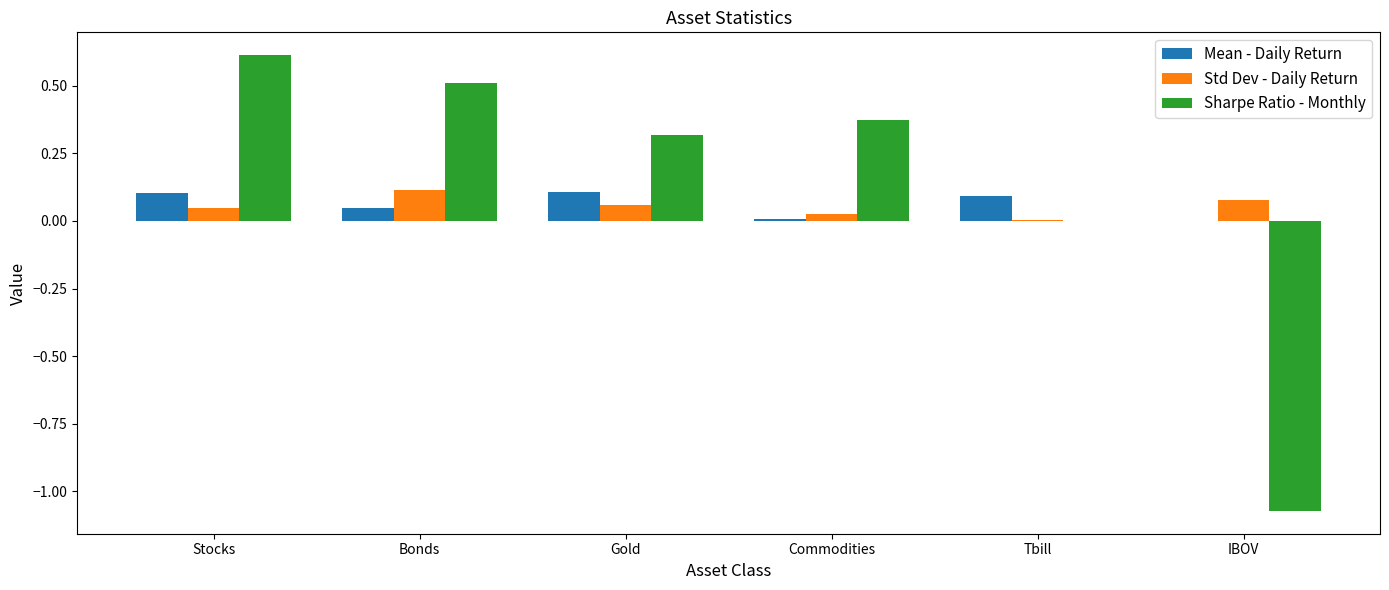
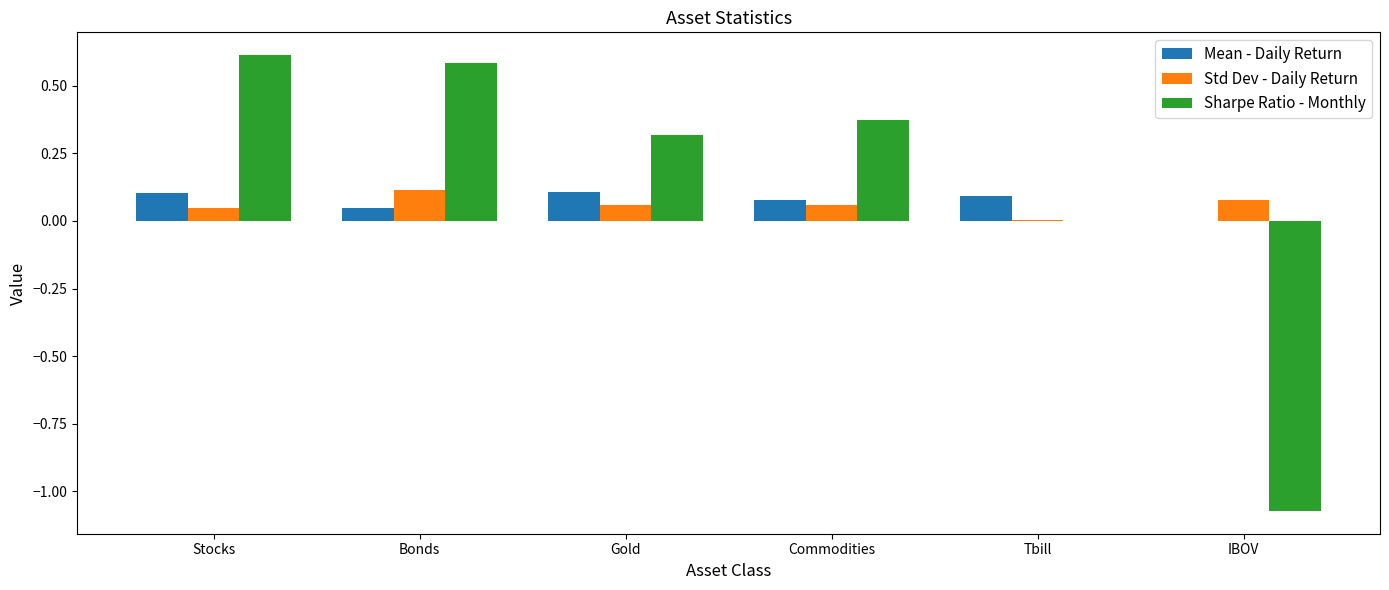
  {
    "Mean - Daily Return": {
      "Stocks": 0.10,
      "Bonds": 0.05,
      "Gold": 0.11,
-     "Commodities": 0.01,
+     "Commodities": 0.08,
      "Tbill": 0.09
    },
    "Std Dev - Daily Return": {
      "Stocks": 0.05,
      "Bonds": 0.12,
      "Gold": 0.06,
-     "Commodities": 0.03,
+     "Commodities": 0.06,
      "IBOV": 0.08
    },
    "Sharpe Ratio - Monthly": {
      "Stocks": 0.61,
-     "Bonds": 0.51,
+     "Bonds": 0.58,
      "Gold": 0.32,
      "Commodities": 0.37,
      "Tbill": 0.00,
      "IBOV": -1.07
    }
  }
